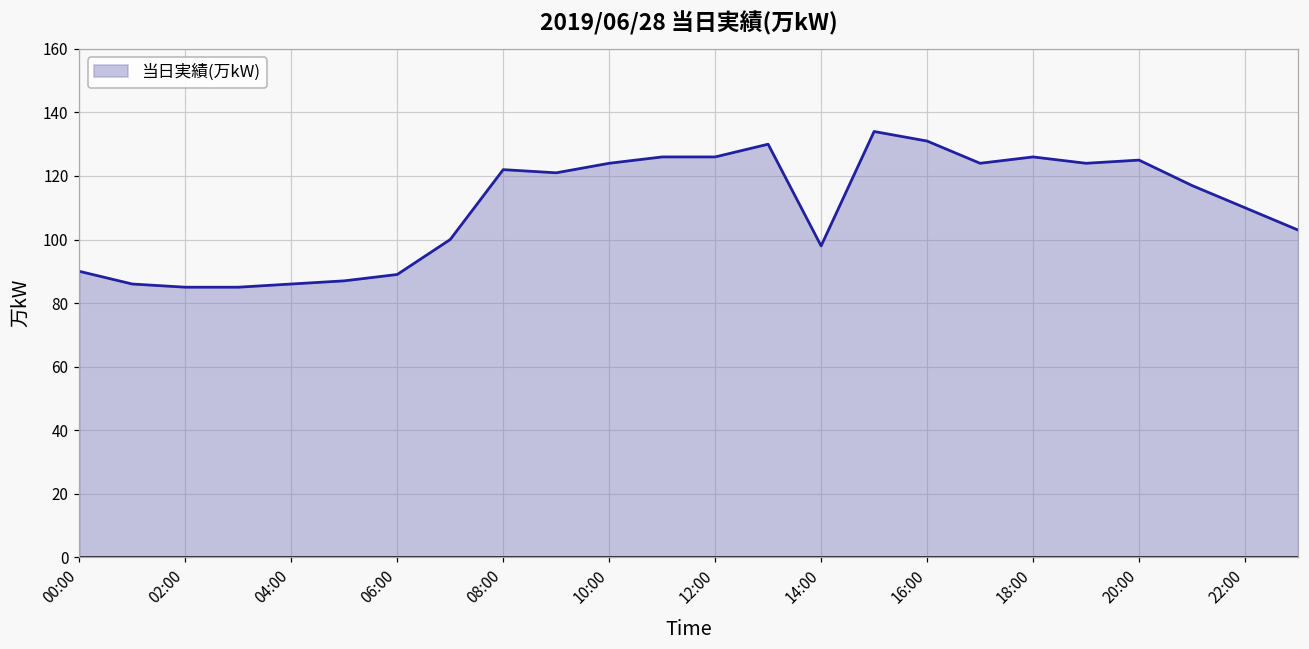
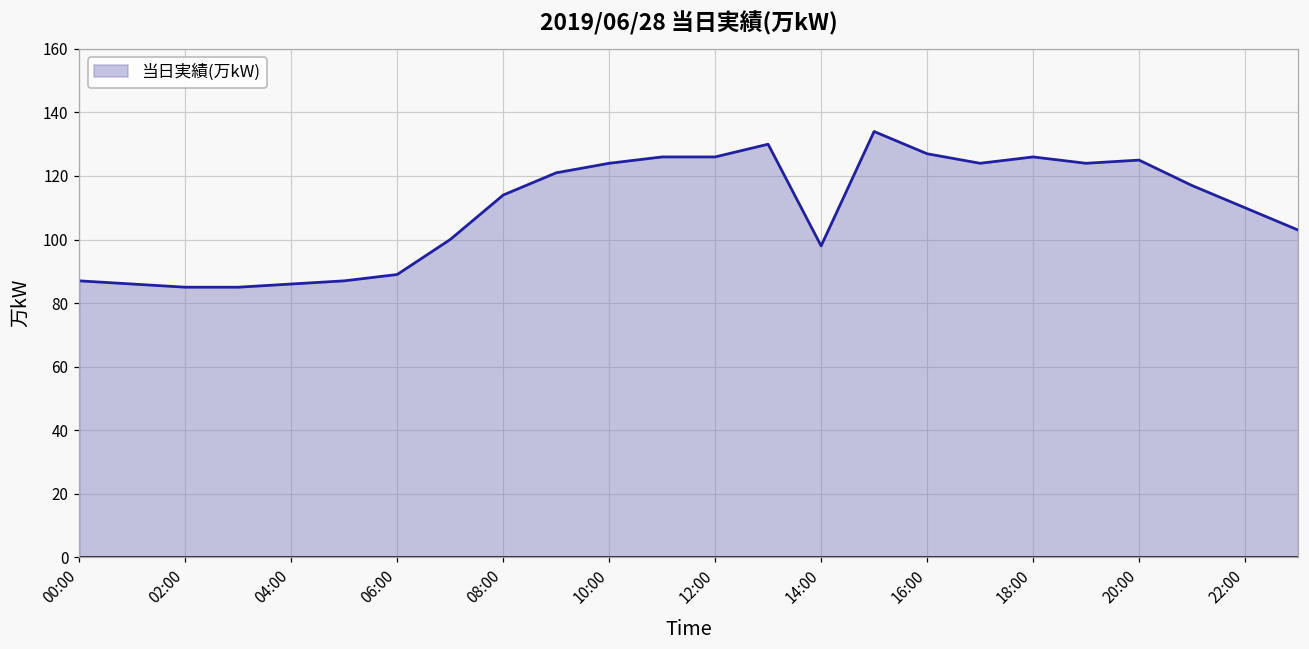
  {
-   "00:00": 90,
+   "00:00": 87,
    "02:00": 85,
    "04:00": 86,
    "06:00": 89,
-   "08:00": 122,
+   "08:00": 114,
    "10:00": 124,
    "12:00": 126,
    "14:00": 98,
-   "16:00": 131,
+   "16:00": 127,
    "18:00": 126,
    "20:00": 125,
    "22:00": 110
  }
